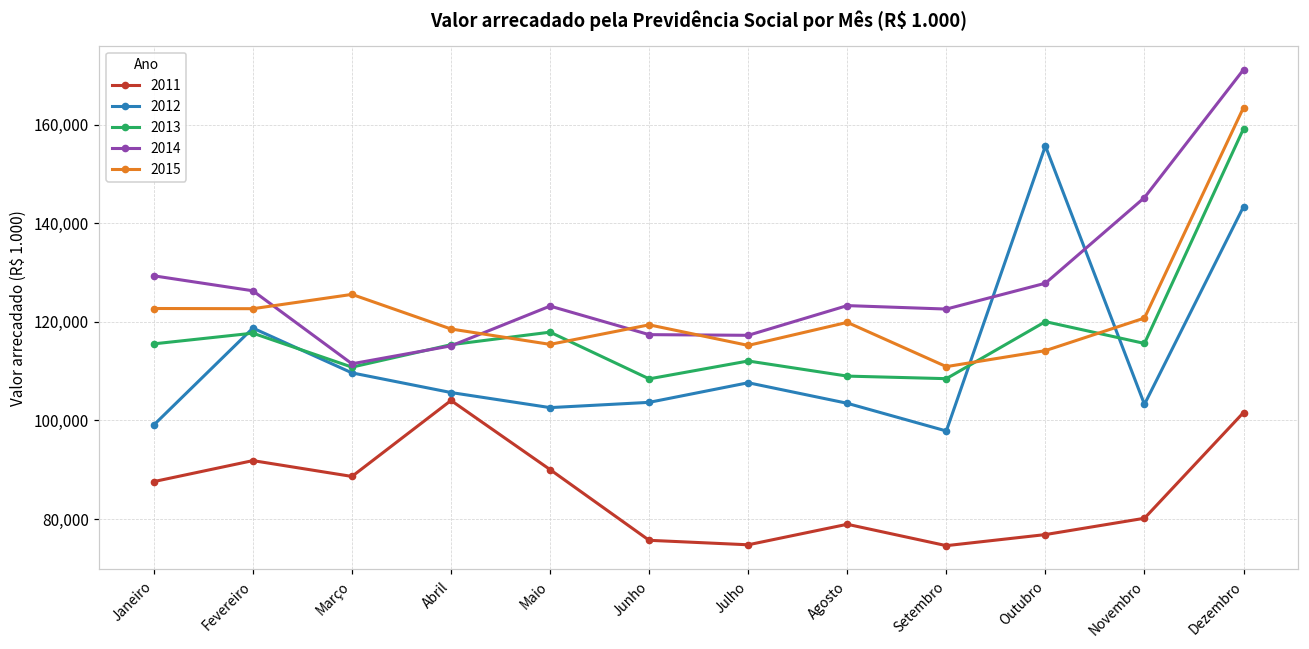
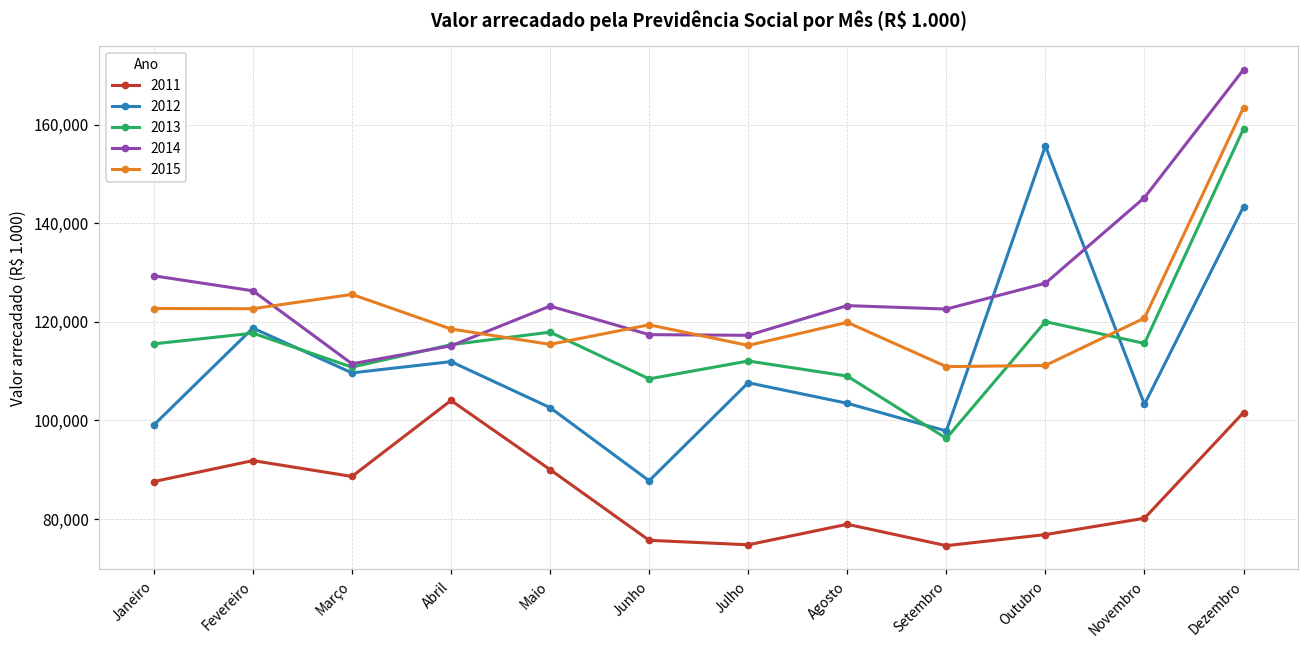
  {
    "2011": {
      "Janeiro": "88,000",
      "Fevereiro": "92,000",
      "Março": "89,000",
      "Abril": "104,000",
      "Maio": "90,000",
      "Junho": "76,000",
      "Julho": "75,000",
      "Agosto": "79,000",
      "Setembro": "75,000",
      "Outubro": "77,000",
      "Novembro": "80,000",
      "Dezembro": "102,000"
    },
    "2012": {
      "Janeiro": "99,000",
      "Fevereiro": "119,000",
      "Março": "110,000",
-     "Abril": "106,000",
+     "Abril": "112,000",
      "Maio": "103,000",
-     "Junho": "104,000",
+     "Junho": "88,000",
      "Julho": "108,000",
      "Agosto": "103,000",
      "Setembro": "98,000",
      "Outubro": "156,000",
      "Novembro": "103,000",
      "Dezembro": "143,000"
    },
    "2013": {
      "Janeiro": "116,000",
      "Fevereiro": "118,000",
      "Março": "111,000",
      "Maio": "118,000",
      "Junho": "108,000",
      "Julho": "112,000",
      "Agosto": "109,000",
-     "Setembro": "108,000",
+     "Setembro": "96,000",
      "Outubro": "120,000",
      "Novembro": "116,000",
      "Dezembro": "159,000"
    },
    "2014": {
      "Janeiro": "129,000",
      "Fevereiro": "126,000",
      "Março": "112,000",
      "Maio": "123,000",
      "Junho": "117,000",
      "Julho": "117,000",
      "Agosto": "123,000",
      "Setembro": "123,000",
      "Outubro": "128,000",
      "Novembro": "145,000",
      "Dezembro": "171,000"
    },
    "2015": {
      "Janeiro": "123,000",
      "Fevereiro": "123,000",
      "Março": "126,000",
      "Abril": "119,000",
      "Maio": "115,000",
      "Junho": "119,000",
      "Julho": "115,000",
      "Agosto": "120,000",
      "Setembro": "111,000",
-     "Outubro": "114,000",
+     "Outubro": "111,000",
      "Novembro": "121,000",
      "Dezembro": "163,000"
    }
  }
